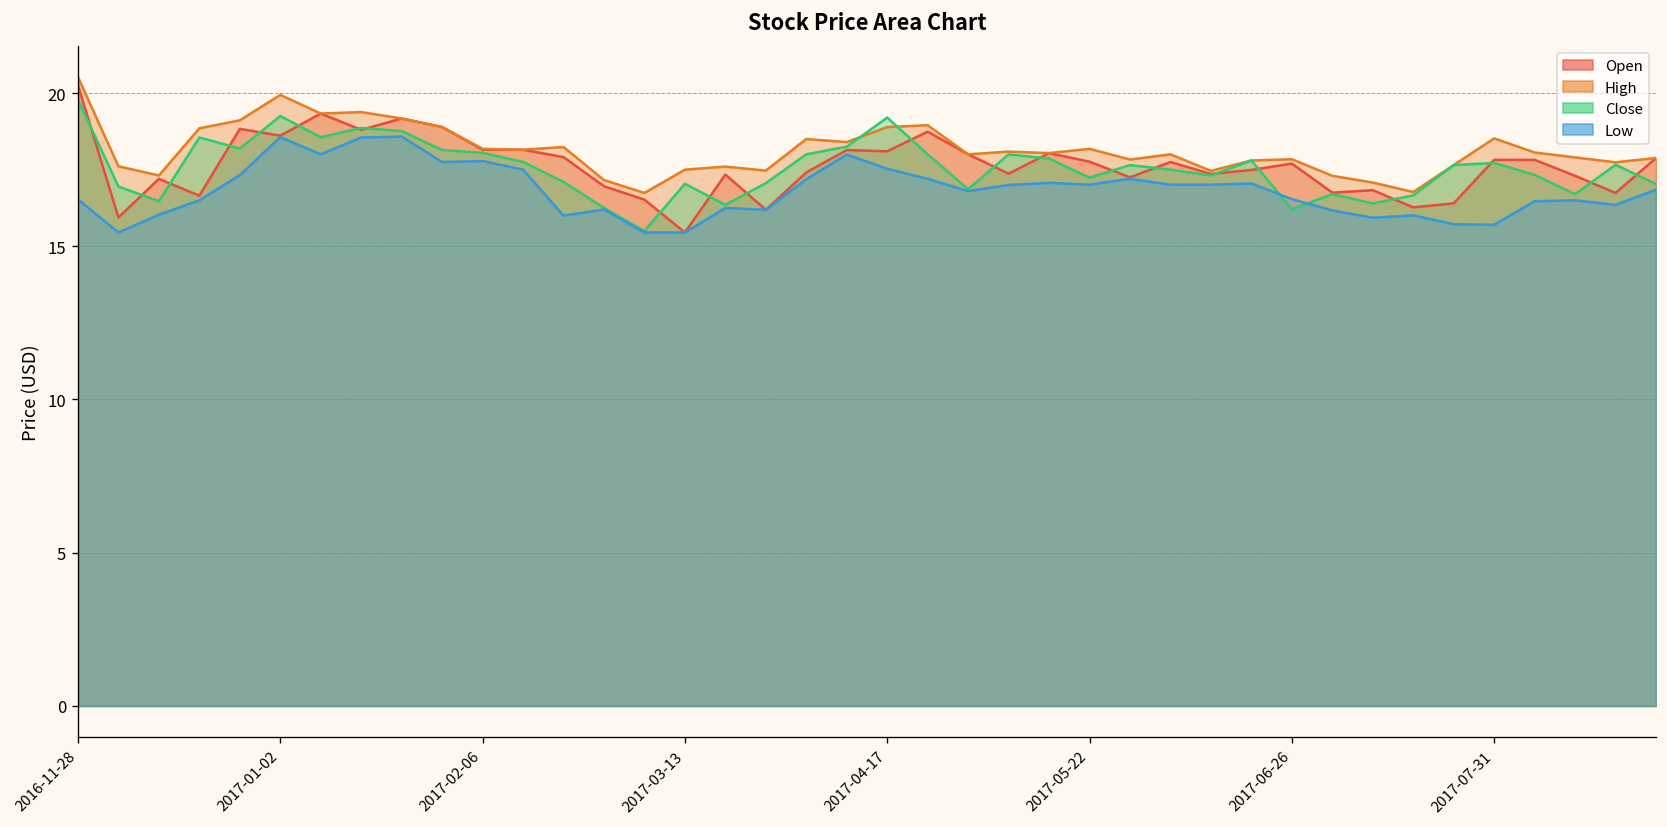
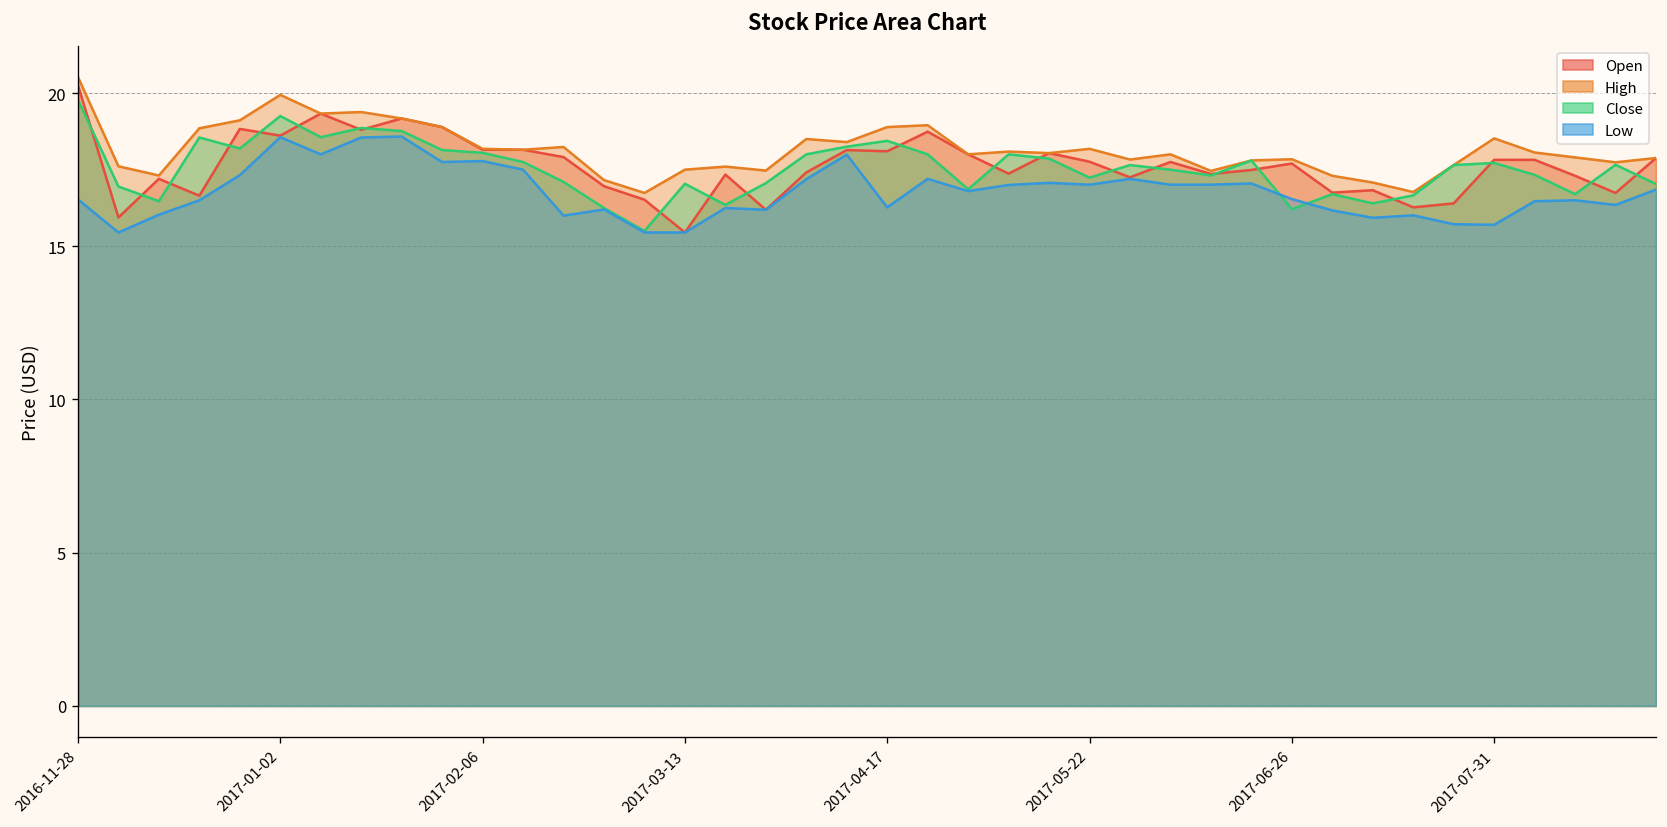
  {
    "Close": {
      "2016-11-28": 19.8,
      "2017-01-02": 19.3,
      "2017-02-06": 18.1,
      "2017-03-13": 17.0,
-     "2017-04-17": 19.2,
+     "2017-04-17": 18.4,
      "2017-05-22": 17.2,
      "2017-06-26": 16.2,
      "2017-07-31": 17.7
    },
    "Low": {
      "2016-11-28": 16.5,
      "2017-02-06": 17.8,
-     "2017-04-17": 17.5,
+     "2017-04-17": 16.3,
      "2017-05-22": 17.0,
      "2017-06-26": 16.5,
      "2017-07-31": 15.7
    }
  }
